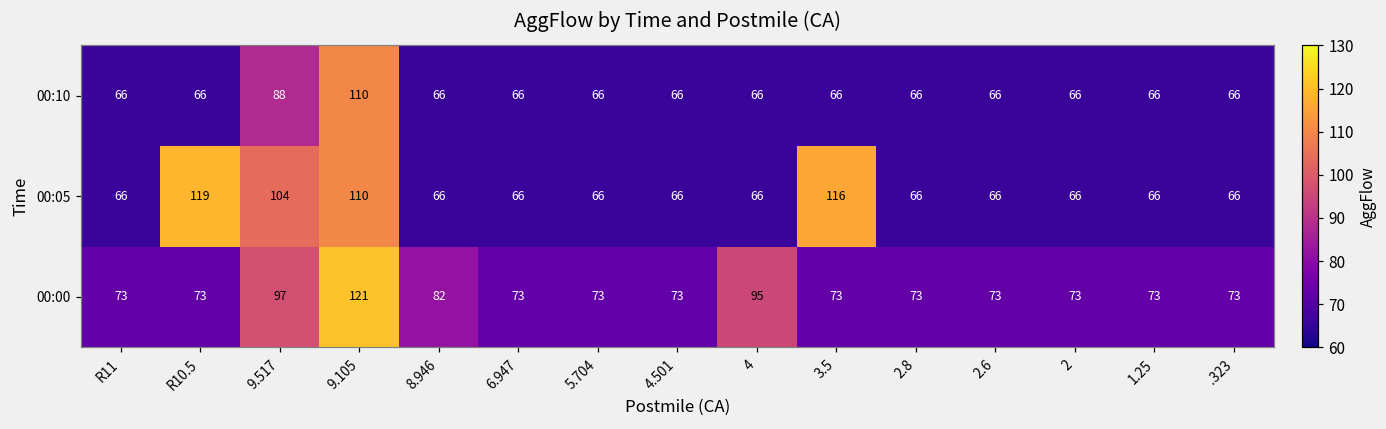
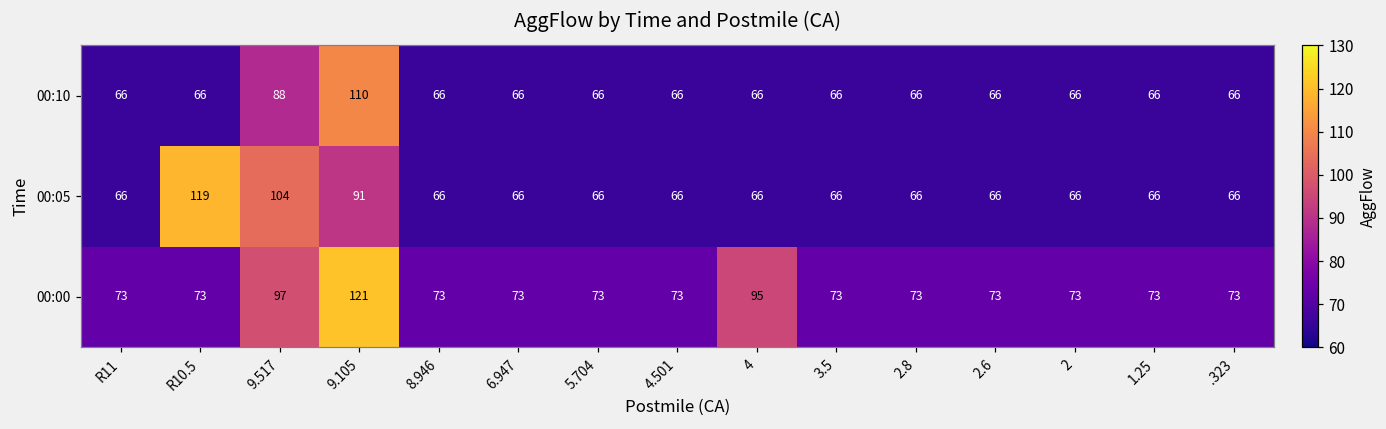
  {
    "00:10": {
      "R11": 66,
      "R10.5": 66,
      "9.517": 88,
      "9.105": 110,
      "8.946": 66,
      "6.947": 66,
      "5.704": 66,
      "4.501": 66,
      "4": 66,
      "3.5": 66,
      "2.8": 66,
      "2.6": 66,
      "2": 66,
      "1.25": 66,
      ".323": 66
    },
    "00:05": {
      "R11": 66,
      "R10.5": 119,
      "9.517": 104,
-     "9.105": 110,
+     "9.105": 91,
      "8.946": 66,
      "6.947": 66,
      "5.704": 66,
      "4.501": 66,
      "4": 66,
-     "3.5": 116,
+     "3.5": 66,
      "2.8": 66,
      "2.6": 66,
      "2": 66,
      "1.25": 66,
      ".323": 66
    },
    "00:00": {
      "R11": 73,
      "R10.5": 73,
      "9.517": 97,
      "9.105": 121,
-     "8.946": 82,
+     "8.946": 73,
      "6.947": 73,
      "5.704": 73,
      "4.501": 73,
      "4": 95,
      "3.5": 73,
      "2.8": 73,
      "2.6": 73,
      "2": 73,
      "1.25": 73,
      ".323": 73
    }
  }
